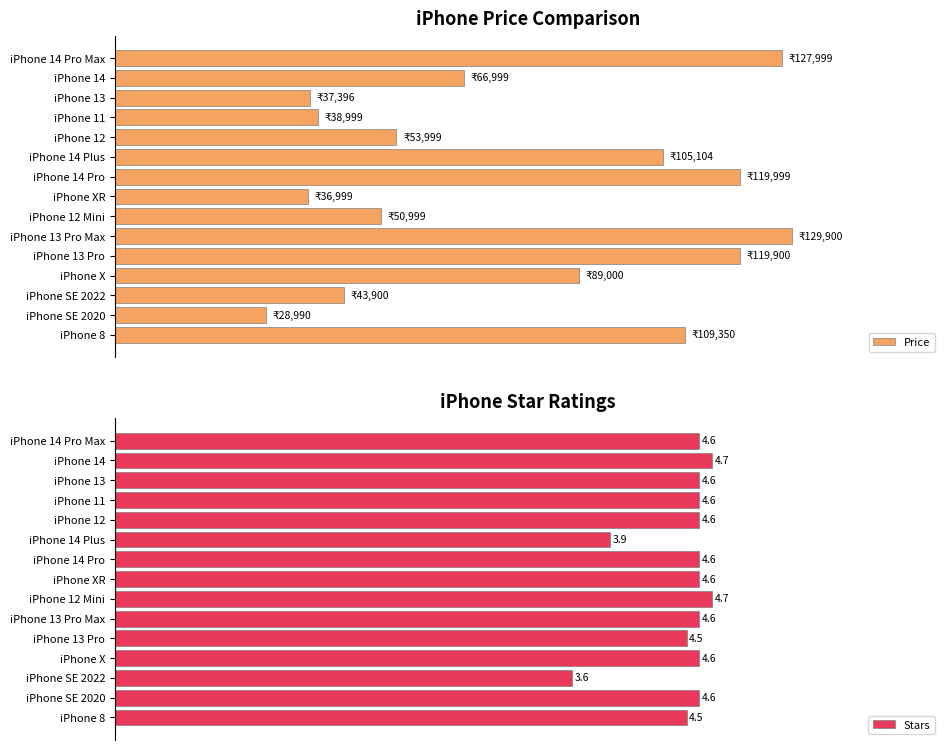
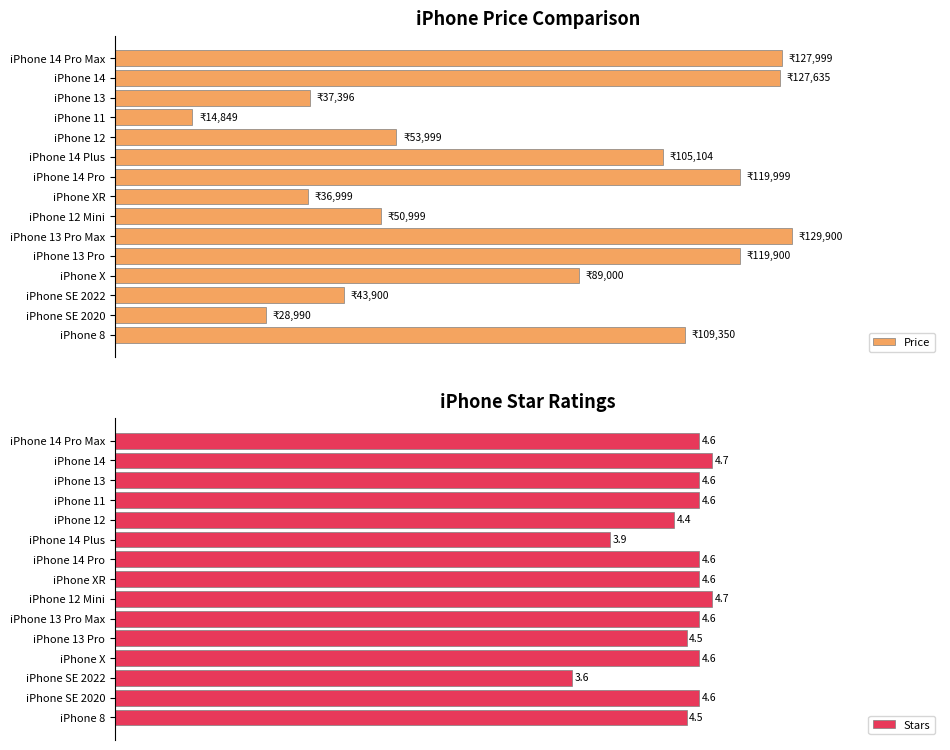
  {
    "iPhone Price Comparison": {
      "iPhone 14 Pro Max": "127,999",
-     "iPhone 14": "66,999",
+     "iPhone 14": "127,635",
      "iPhone 13": "37,396",
-     "iPhone 11": "38,999",
+     "iPhone 11": "14,849",
      "iPhone 12": "53,999",
      "iPhone 14 Plus": "105,104",
      "iPhone 14 Pro": "119,999",
      "iPhone XR": "36,999",
      "iPhone 12 Mini": "50,999",
      "iPhone 13 Pro Max": "129,900",
      "iPhone 13 Pro": "119,900",
      "iPhone X": "89,000",
      "iPhone SE 2022": "43,900",
      "iPhone SE 2020": "28,990",
      "iPhone 8": "109,350"
    },
    "iPhone Star Ratings": {
      "iPhone 14 Pro Max": "4.6",
      "iPhone 14": "4.7",
      "iPhone 13": "4.6",
      "iPhone 11": "4.6",
-     "iPhone 12": "4.6",
+     "iPhone 12": "4.4",
      "iPhone 14 Plus": "3.9",
      "iPhone 14 Pro": "4.6",
      "iPhone XR": "4.6",
      "iPhone 12 Mini": "4.7",
      "iPhone 13 Pro Max": "4.6",
      "iPhone 13 Pro": "4.5",
      "iPhone X": "4.6",
      "iPhone SE 2022": "3.6",
      "iPhone SE 2020": "4.6",
      "iPhone 8": "4.5"
    }
  }
